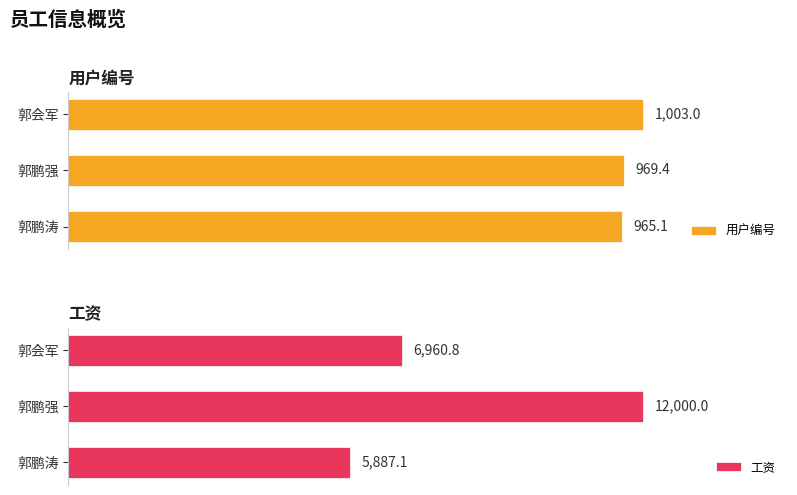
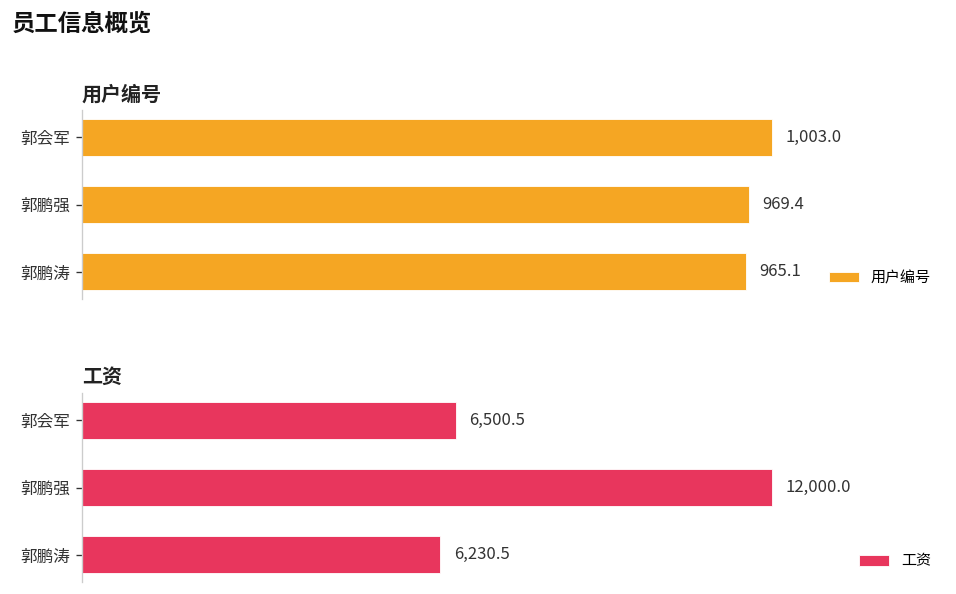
  {
    "用户编号": {
      "郭会军": "1,003.0",
      "郭鹏强": "969.4",
      "郭鹏涛": "965.1"
    },
    "工资": {
-     "郭会军": "6,960.8",
+     "郭会军": "6,500.5",
      "郭鹏强": "12,000.0",
-     "郭鹏涛": "5,887.1"
+     "郭鹏涛": "6,230.5"
    }
  }
